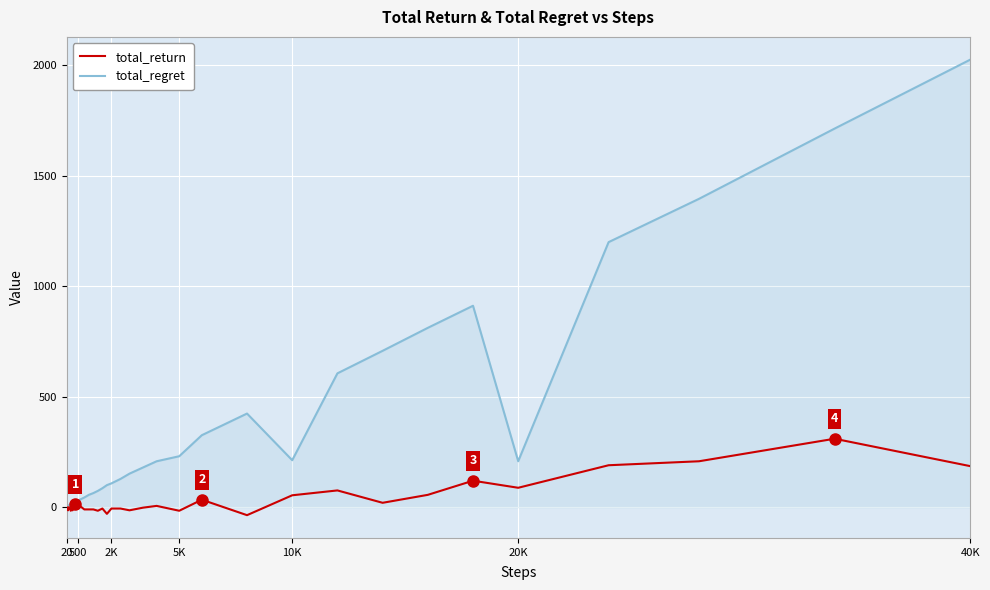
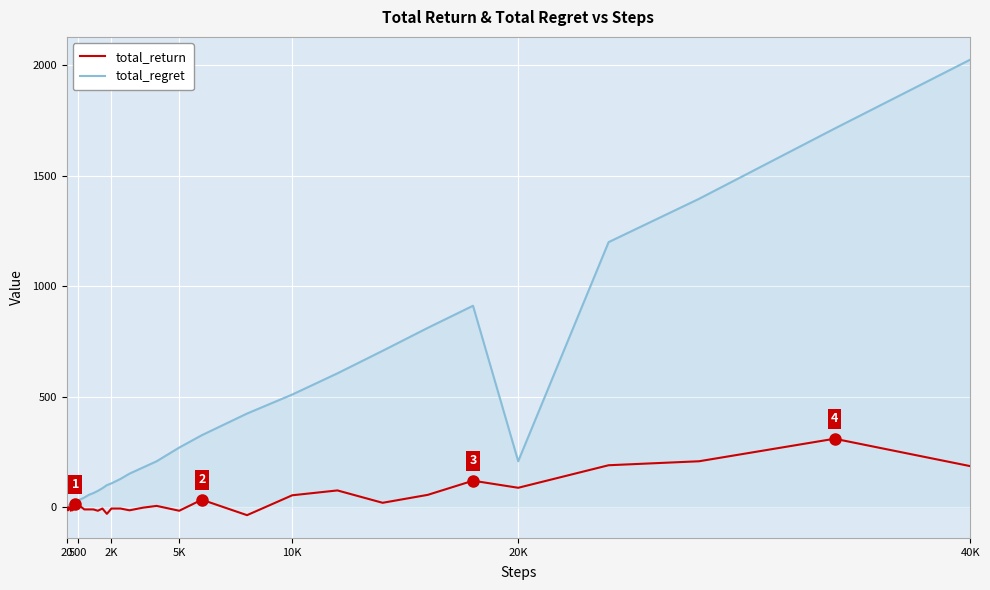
  {
    "total_regret": {
      "2K": 110,
-     "5K": 230,
-     "10K": 210,
+     "5K": 270,
+     "10K": 510,
      "20K": 210,
      "40K": 2030
    }
  }
